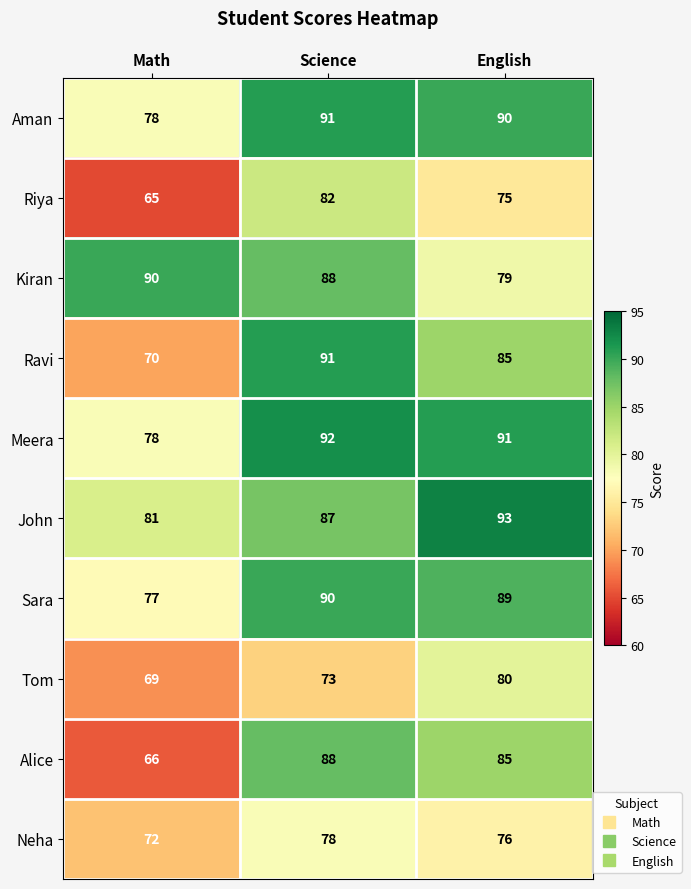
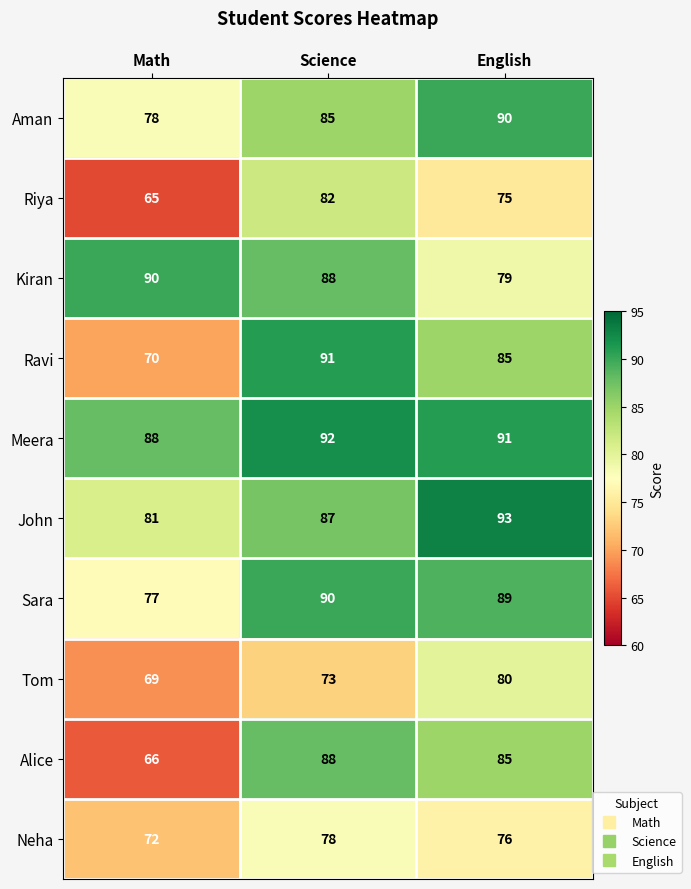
  {
    "Aman": {
      "Math": 78,
-     "Science": 91,
+     "Science": 85,
      "English": 90
    },
    "Riya": {
      "Math": 65,
      "Science": 82,
      "English": 75
    },
    "Kiran": {
      "Math": 90,
      "Science": 88,
      "English": 79
    },
    "Ravi": {
      "Math": 70,
      "Science": 91,
      "English": 85
    },
    "Meera": {
-     "Math": 78,
+     "Math": 88,
      "Science": 92,
      "English": 91
    },
    "John": {
      "Math": 81,
      "Science": 87,
      "English": 93
    },
    "Sara": {
      "Math": 77,
      "Science": 90,
      "English": 89
    },
    "Tom": {
      "Math": 69,
      "Science": 73,
      "English": 80
    },
    "Alice": {
      "Math": 66,
      "Science": 88,
      "English": 85
    },
    "Neha": {
      "Math": 72,
      "Science": 78,
      "English": 76
    }
  }
